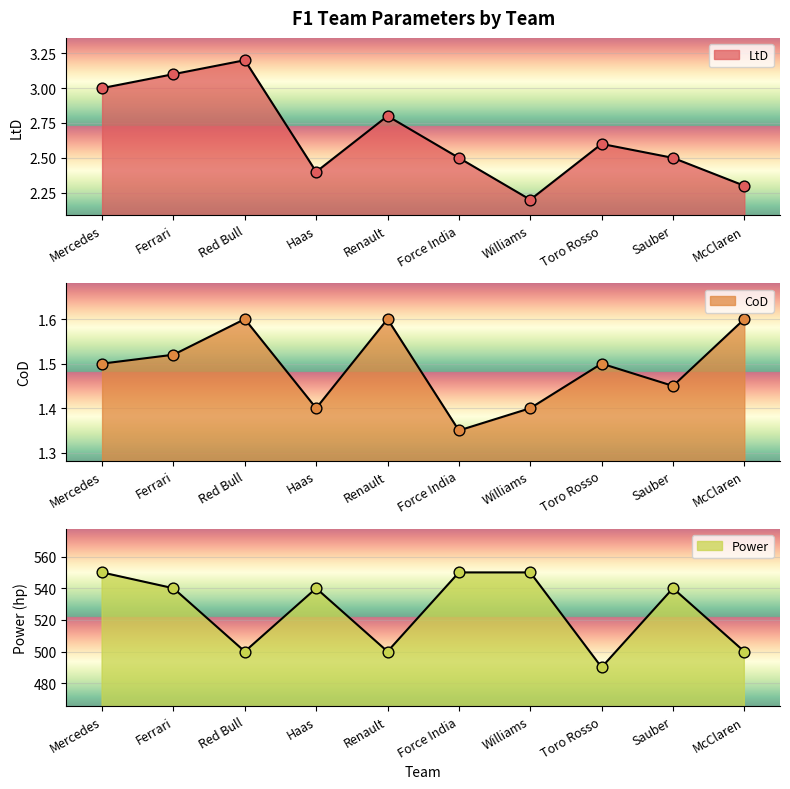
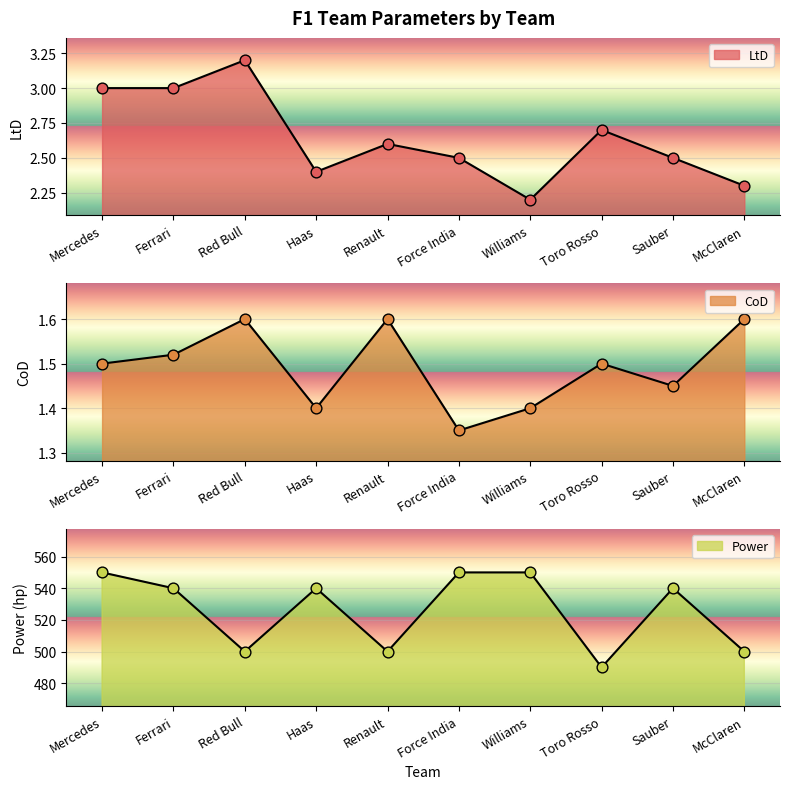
  {
    "F1 Team Parameters by Team": {
      "Mercedes": 3.0,
-     "Ferrari": 3.1,
+     "Ferrari": 3.0,
      "Red Bull": 3.2,
      "Haas": 2.4,
-     "Renault": 2.8,
+     "Renault": 2.6,
      "Force India": 2.5,
      "Williams": 2.2,
-     "Toro Rosso": 2.6,
+     "Toro Rosso": 2.7,
      "Sauber": 2.5,
      "McClaren": 2.3
    }
  }
